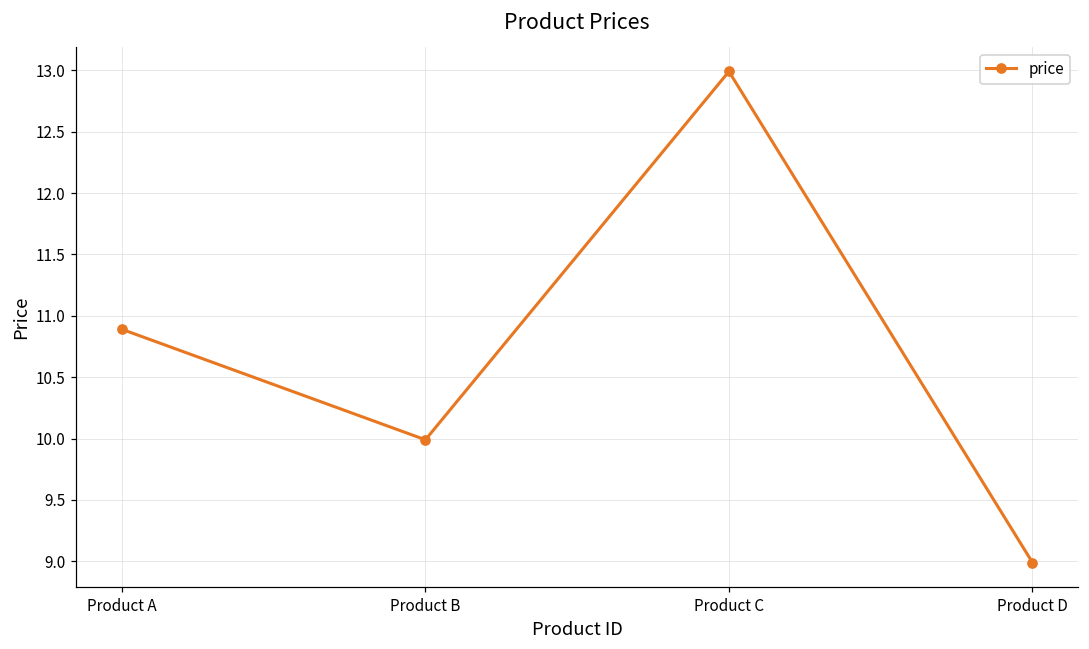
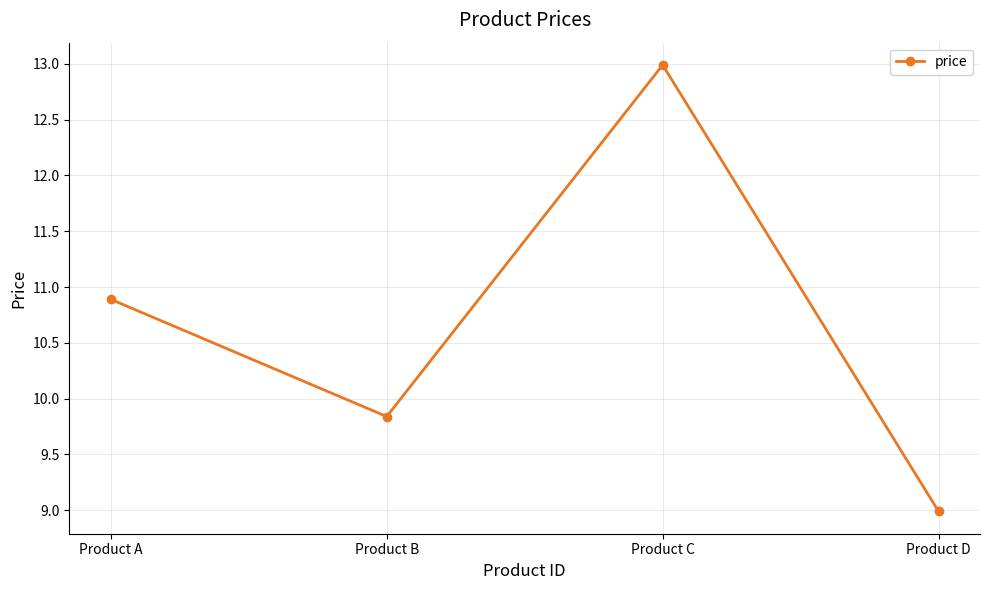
  {
    "Product A": 10.89,
-   "Product B": 9.99,
+   "Product B": 9.84,
    "Product C": 12.99,
    "Product D": 8.99
  }
